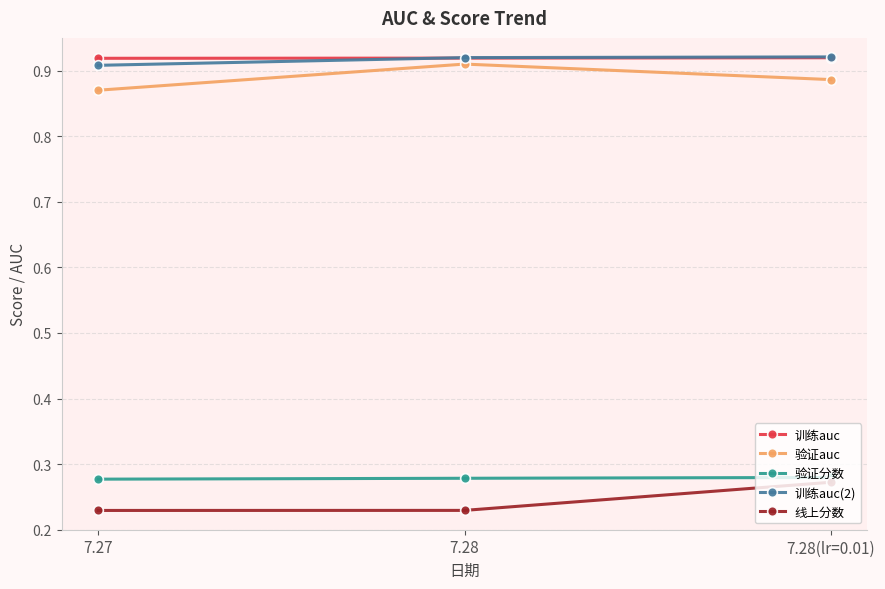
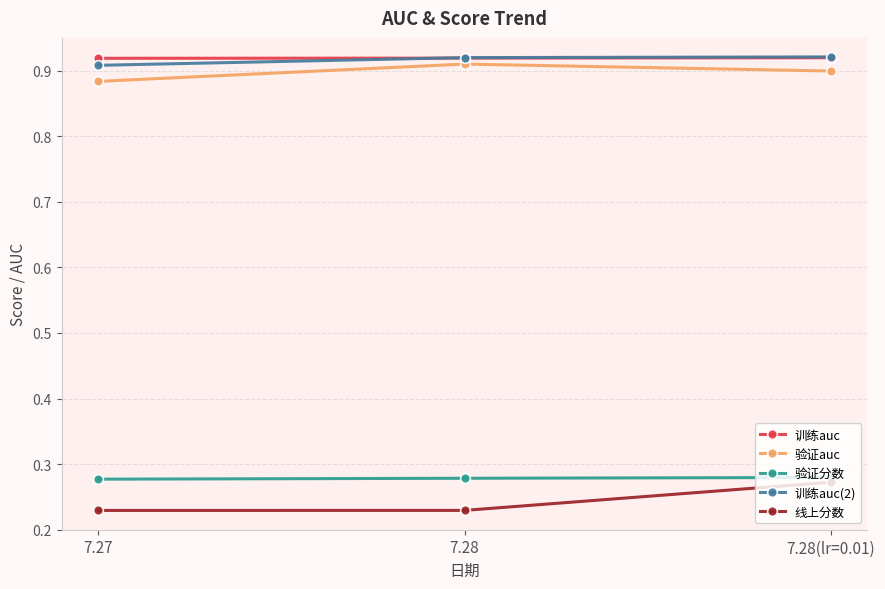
  {
    "训练auc": {
      "7.27": 0.92
    },
    "验证auc": {
-     "7.27": 0.87,
+     "7.27": 0.88,
      "7.28": 0.91,
-     "7.28(lr=0.01)": 0.89
+     "7.28(lr=0.01)": 0.90
    },
    "线上分数": {
      "7.27": 0.23,
      "7.28": 0.23
    }
  }
